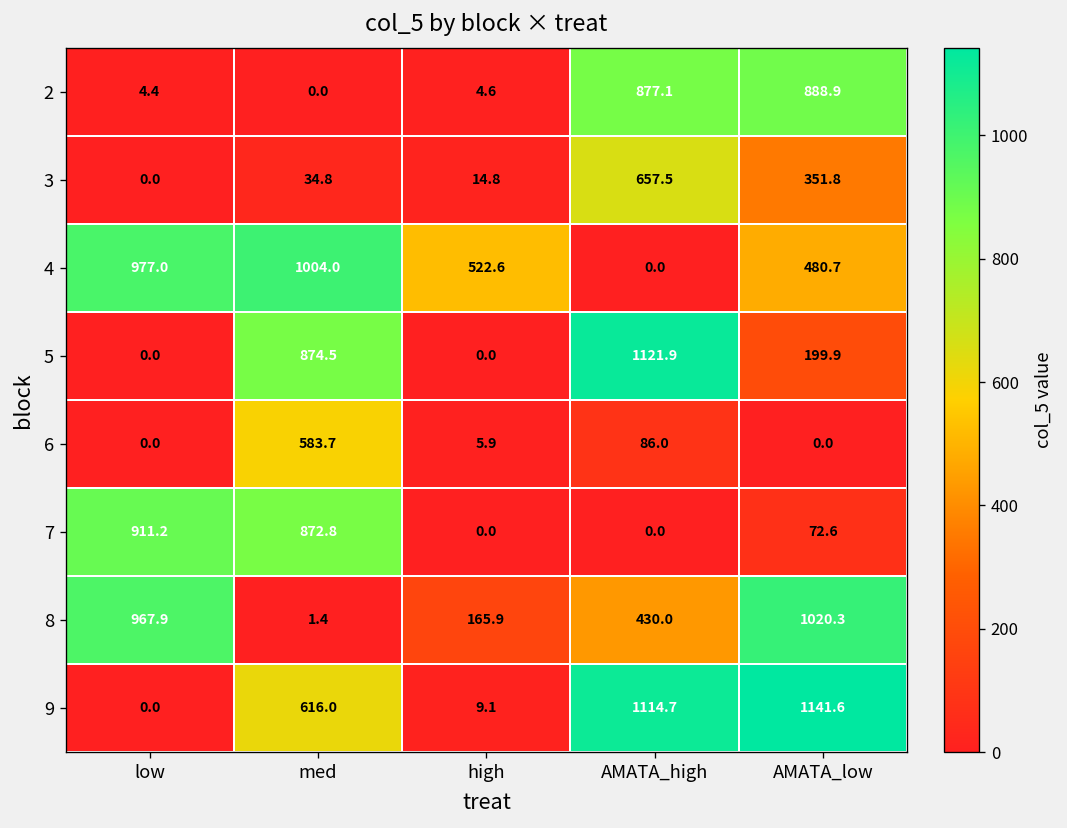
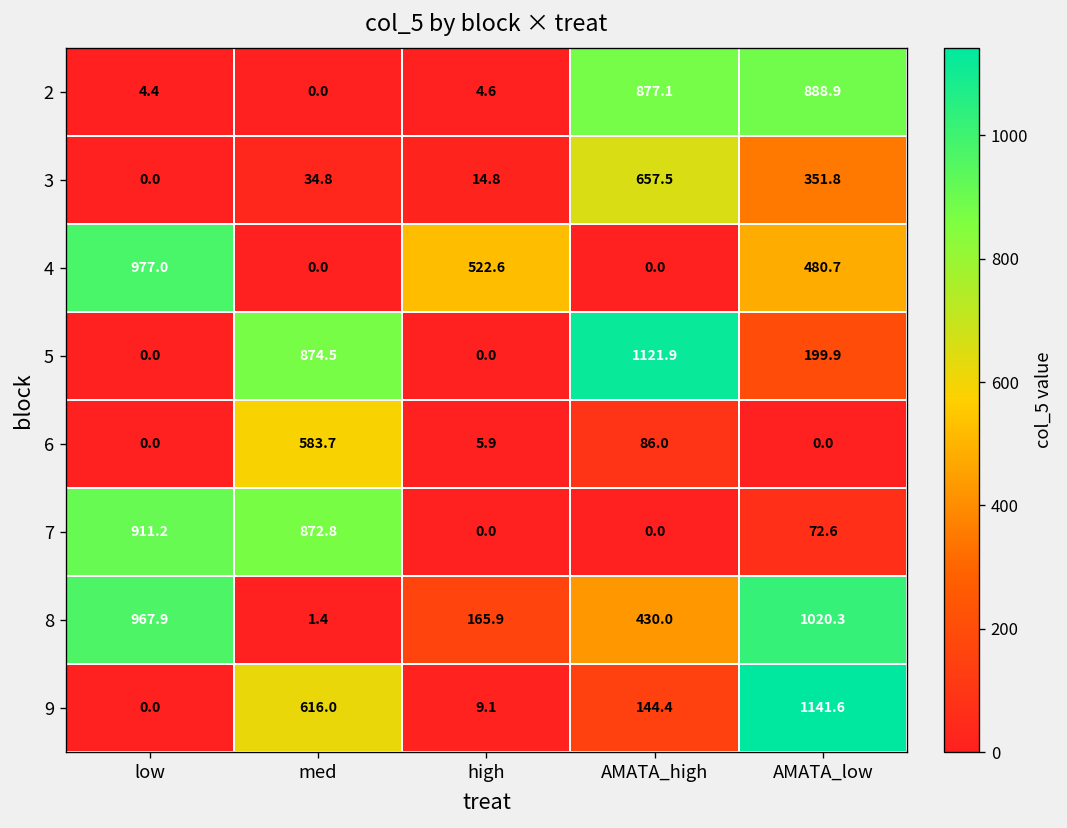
  {
    "2": {
      "low": 4.4,
      "med": 0.0,
      "high": 4.6,
      "AMATA_high": 877.1,
      "AMATA_low": 888.9
    },
    "3": {
      "low": 0.0,
      "med": 34.8,
      "high": 14.8,
      "AMATA_high": 657.5,
      "AMATA_low": 351.8
    },
    "4": {
      "low": 977.0,
-     "med": 1004.0,
+     "med": 0.0,
      "high": 522.6,
      "AMATA_high": 0.0,
      "AMATA_low": 480.7
    },
    "5": {
      "low": 0.0,
      "med": 874.5,
      "high": 0.0,
      "AMATA_high": 1121.9,
      "AMATA_low": 199.9
    },
    "6": {
      "low": 0.0,
      "med": 583.7,
      "high": 5.9,
      "AMATA_high": 86.0,
      "AMATA_low": 0.0
    },
    "7": {
      "low": 911.2,
      "med": 872.8,
      "high": 0.0,
      "AMATA_high": 0.0,
      "AMATA_low": 72.6
    },
    "8": {
      "low": 967.9,
      "med": 1.4,
      "high": 165.9,
      "AMATA_high": 430.0,
      "AMATA_low": 1020.3
    },
    "9": {
      "low": 0.0,
      "med": 616.0,
      "high": 9.1,
-     "AMATA_high": 1114.7,
+     "AMATA_high": 144.4,
      "AMATA_low": 1141.6
    }
  }
